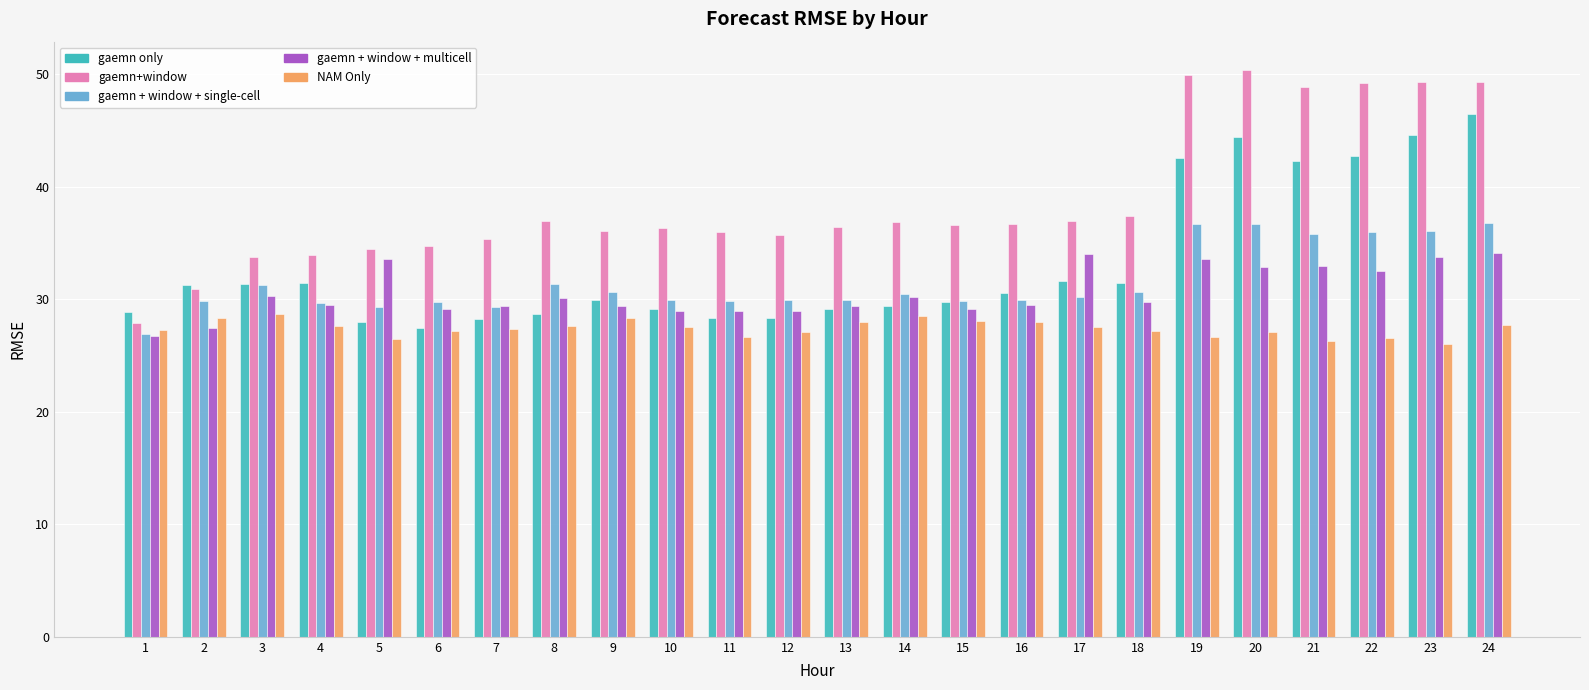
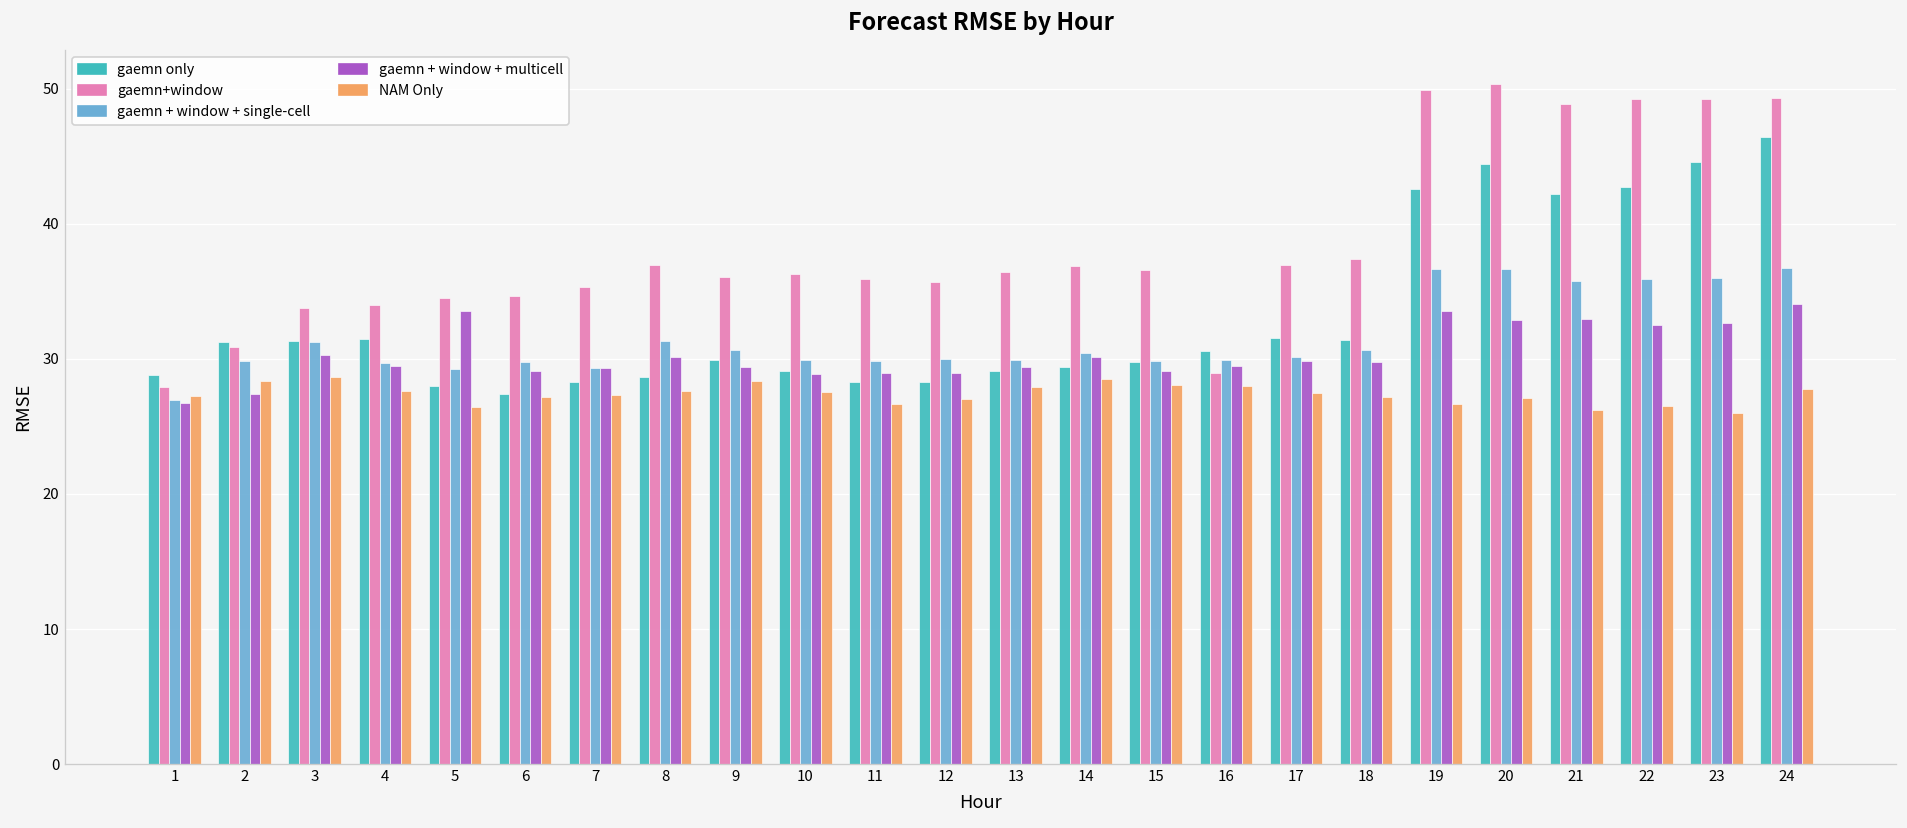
  {
    "gaemn+window": {
      "1": 27.9,
      "2": 30.9,
      "3": 33.8,
      "4": 34.0,
      "5": 34.5,
      "6": 34.7,
      "7": 35.3,
      "8": 37.0,
      "9": 36.1,
      "10": 36.3,
      "11": 35.9,
      "12": 35.7,
      "13": 36.4,
      "14": 36.9,
      "15": 36.6,
-     "16": 36.7,
+     "16": 28.9,
      "17": 36.9,
      "18": 37.4,
      "19": 49.9,
      "20": 50.4,
      "21": 48.8,
      "22": 49.2,
      "23": 49.3,
      "24": 49.3
    },
    "gaemn + window + multicell": {
      "1": 26.7,
      "2": 27.4,
      "3": 30.3,
      "4": 29.5,
      "5": 33.5,
      "6": 29.1,
      "7": 29.4,
      "8": 30.1,
      "9": 29.4,
      "10": 28.9,
      "11": 29.0,
      "12": 29.0,
      "13": 29.4,
      "14": 30.2,
      "15": 29.1,
      "16": 29.5,
-     "17": 34.0,
+     "17": 29.9,
      "18": 29.8,
      "19": 33.6,
      "20": 32.9,
      "21": 33.0,
      "22": 32.5,
-     "23": 33.7,
+     "23": 32.7,
      "24": 34.1
    },
    "NAM Only": {
      "1": 27.2,
      "2": 28.4,
      "3": 28.7,
      "4": 27.6,
      "5": 26.5,
      "6": 27.2,
      "7": 27.4,
      "8": 27.6,
      "9": 28.3,
      "10": 27.5,
      "11": 26.6,
      "12": 27.1,
      "13": 28.0,
      "14": 28.5,
      "15": 28.1,
      "16": 28.0,
      "17": 27.5,
      "18": 27.2,
      "19": 26.6,
      "20": 27.1,
      "21": 26.3,
      "22": 26.6,
      "23": 26.0,
      "24": 27.7
    }
  }
